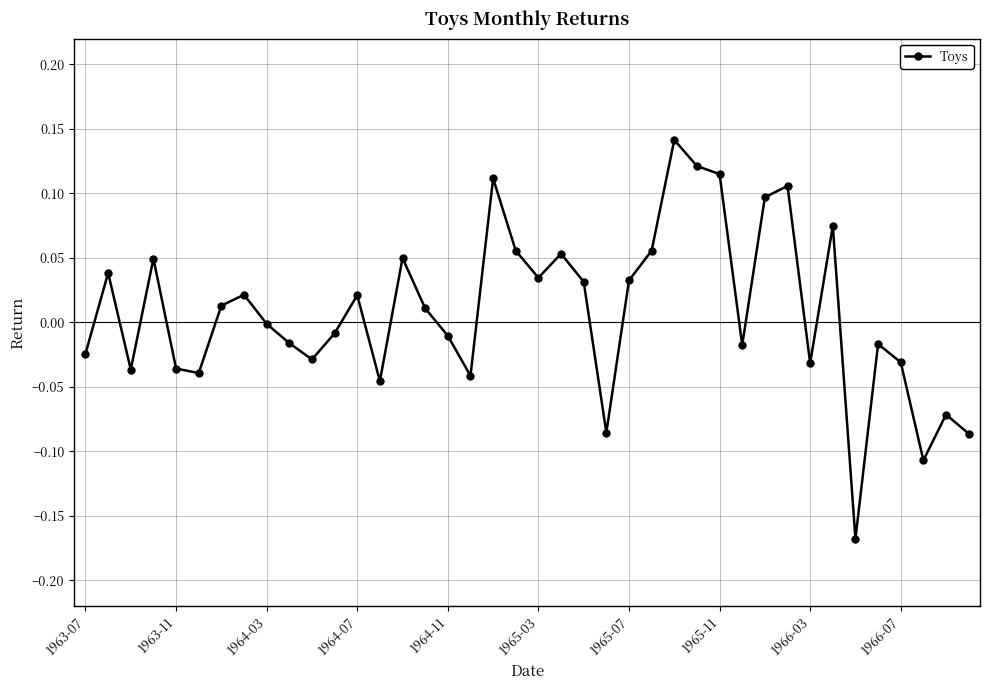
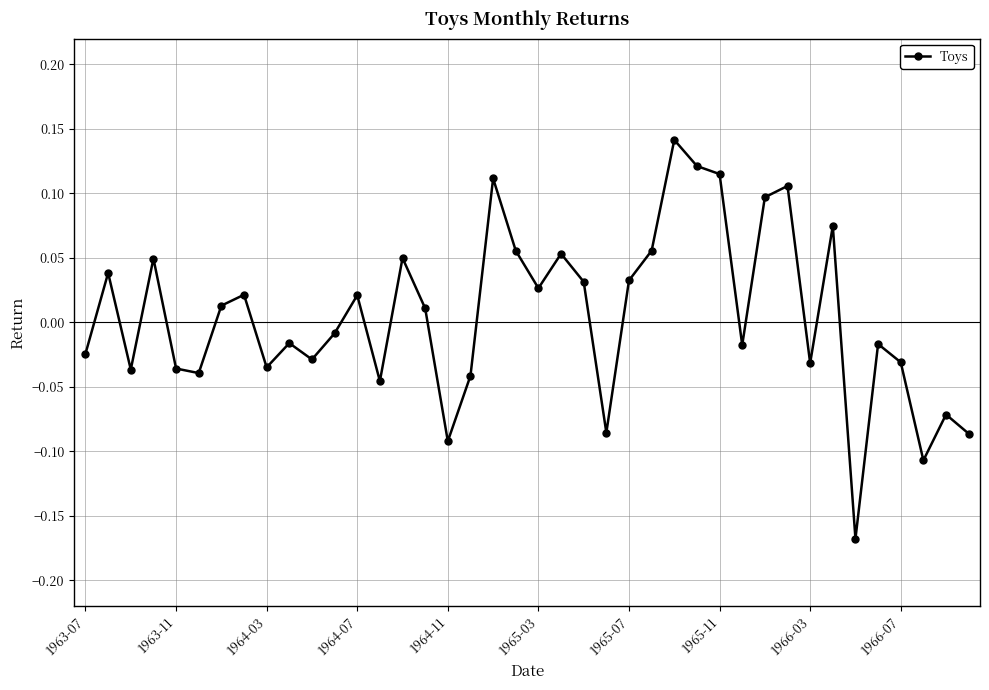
  {
    "1963-07": -0.024,
    "1963-11": -0.036,
-   "1964-03": -0.001,
+   "1964-03": -0.035,
    "1964-07": 0.021,
-   "1964-11": -0.010,
-   "1965-03": 0.035,
+   "1964-11": -0.092,
+   "1965-03": 0.027,
    "1965-07": 0.033,
    "1965-11": 0.115,
    "1966-03": -0.032,
    "1966-07": -0.031
  }
